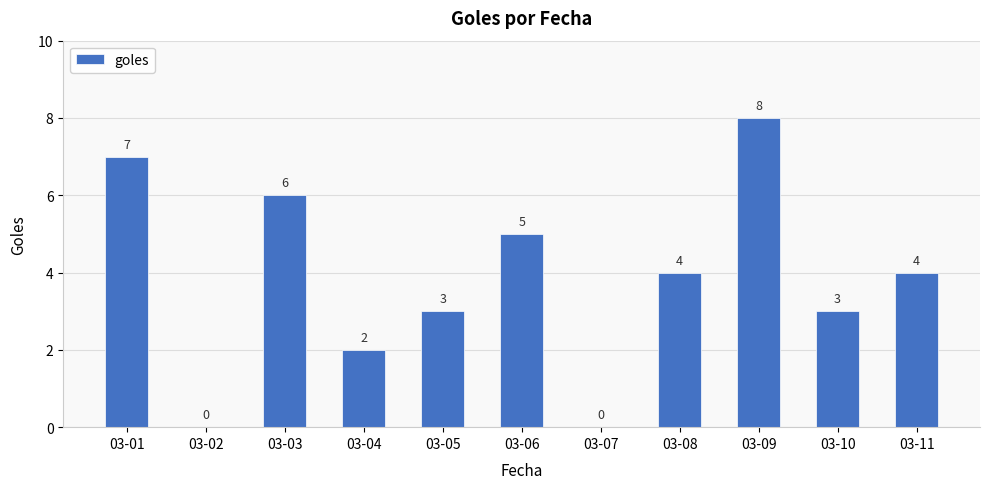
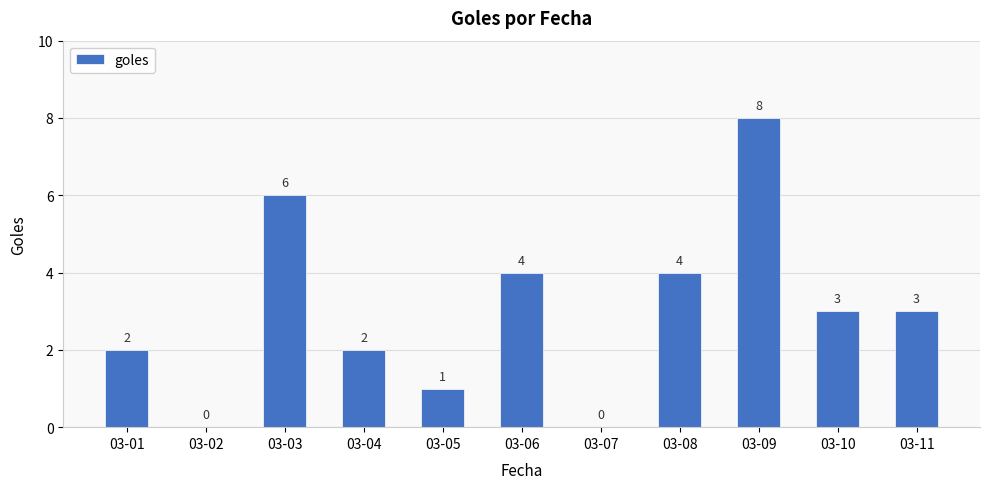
  {
-   "03-01": 7,
+   "03-01": 2,
    "03-02": 0,
    "03-03": 6,
    "03-04": 2,
-   "03-05": 3,
-   "03-06": 5,
+   "03-05": 1,
+   "03-06": 4,
    "03-07": 0,
    "03-08": 4,
    "03-09": 8,
    "03-10": 3,
-   "03-11": 4
+   "03-11": 3
  }
